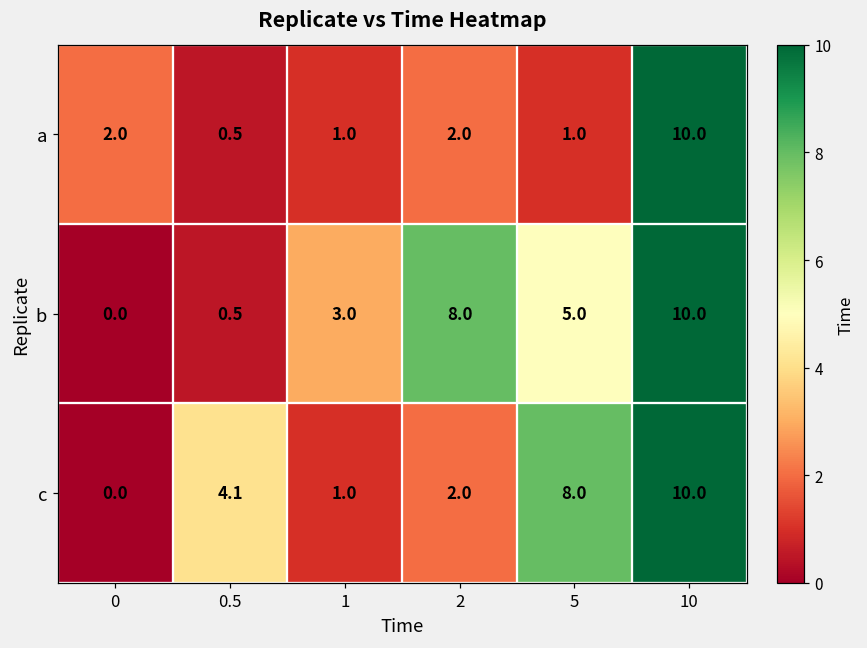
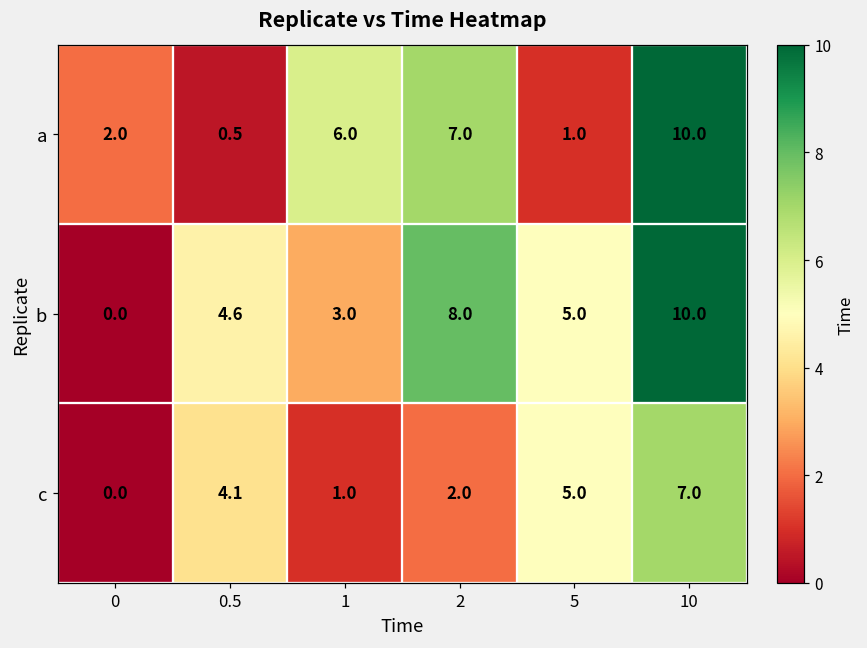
  {
    "a": {
      "0": 2.0,
      "0.5": 0.5,
-     "1": 1.0,
-     "2": 2.0,
+     "1": 6.0,
+     "2": 7.0,
      "5": 1.0,
      "10": 10.0
    },
    "b": {
      "0": 0.0,
-     "0.5": 0.5,
+     "0.5": 4.6,
      "1": 3.0,
      "2": 8.0,
      "5": 5.0,
      "10": 10.0
    },
    "c": {
      "0": 0.0,
      "0.5": 4.1,
      "1": 1.0,
      "2": 2.0,
-     "5": 8.0,
-     "10": 10.0
+     "5": 5.0,
+     "10": 7.0
    }
  }
